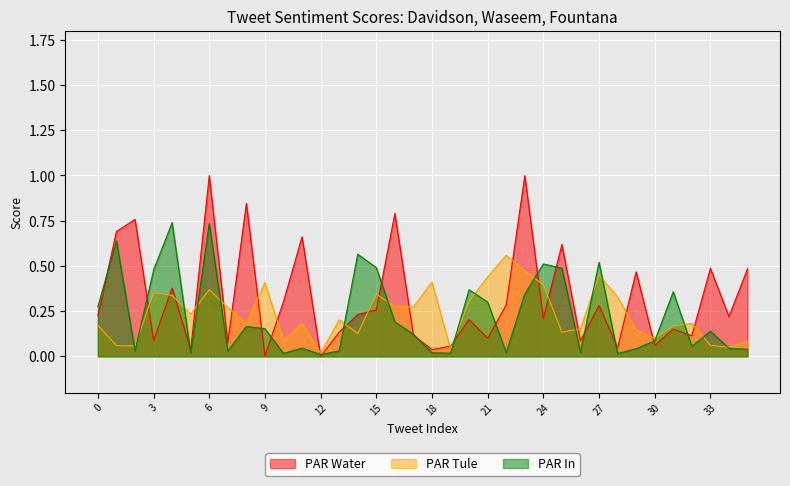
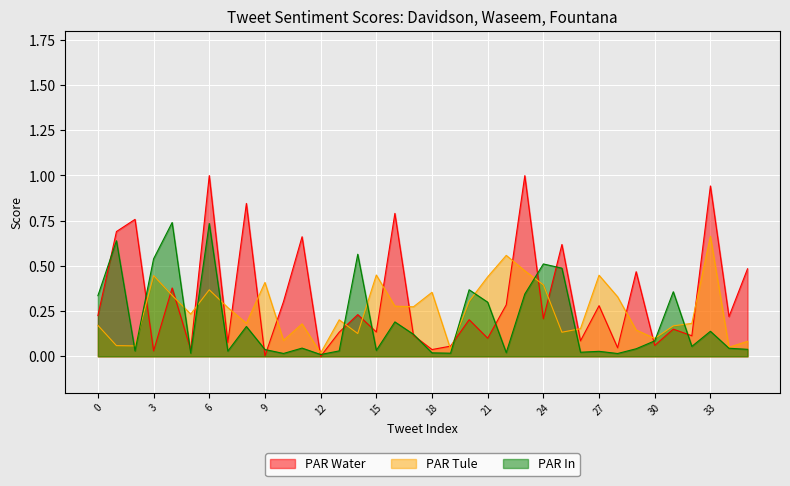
  {
    "PAR Water": {
      "0": 0.23,
-     "3": 0.09,
+     "3": 0.03,
      "6": 1.00,
      "9": 0.00,
-     "15": 0.26,
+     "15": 0.13,
      "18": 0.04,
      "21": 0.10,
      "24": 0.21,
      "27": 0.28,
      "30": 0.06,
-     "33": 0.49
+     "33": 0.94
    },
    "PAR Tule": {
      "0": 0.17,
-     "3": 0.35,
+     "3": 0.45,
      "6": 0.37,
      "9": 0.41,
-     "15": 0.34,
-     "18": 0.41,
+     "15": 0.45,
+     "18": 0.35,
      "21": 0.44,
      "24": 0.40,
      "27": 0.45,
-     "33": 0.06
+     "33": 0.66
    },
    "PAR In": {
-     "0": 0.27,
-     "3": 0.48,
+     "0": 0.34,
+     "3": 0.54,
      "6": 0.73,
-     "9": 0.15,
-     "15": 0.49,
+     "9": 0.04,
+     "15": 0.03,
      "18": 0.02,
      "21": 0.30,
      "24": 0.51,
-     "27": 0.52,
+     "27": 0.03,
      "33": 0.14
    }
  }
